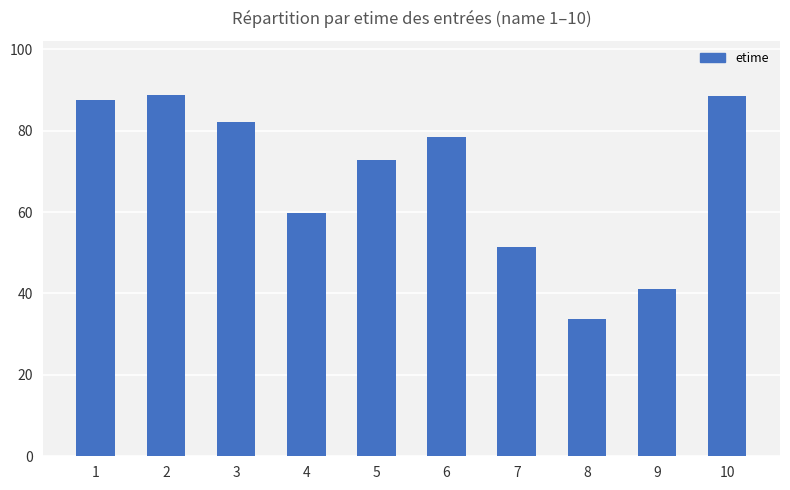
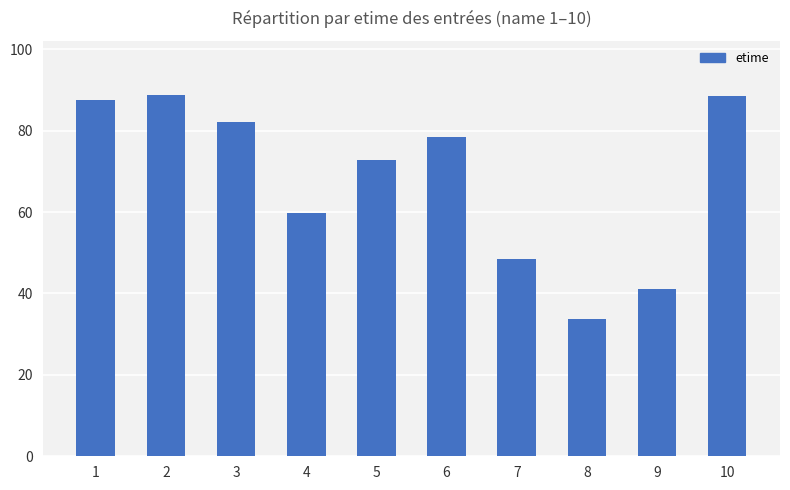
  {
    "1": 88,
    "2": 89,
    "3": 82,
    "4": 60,
    "5": 73,
    "6": 78,
-   "7": 52,
+   "7": 48,
    "8": 34,
    "9": 41,
    "10": 88
  }
